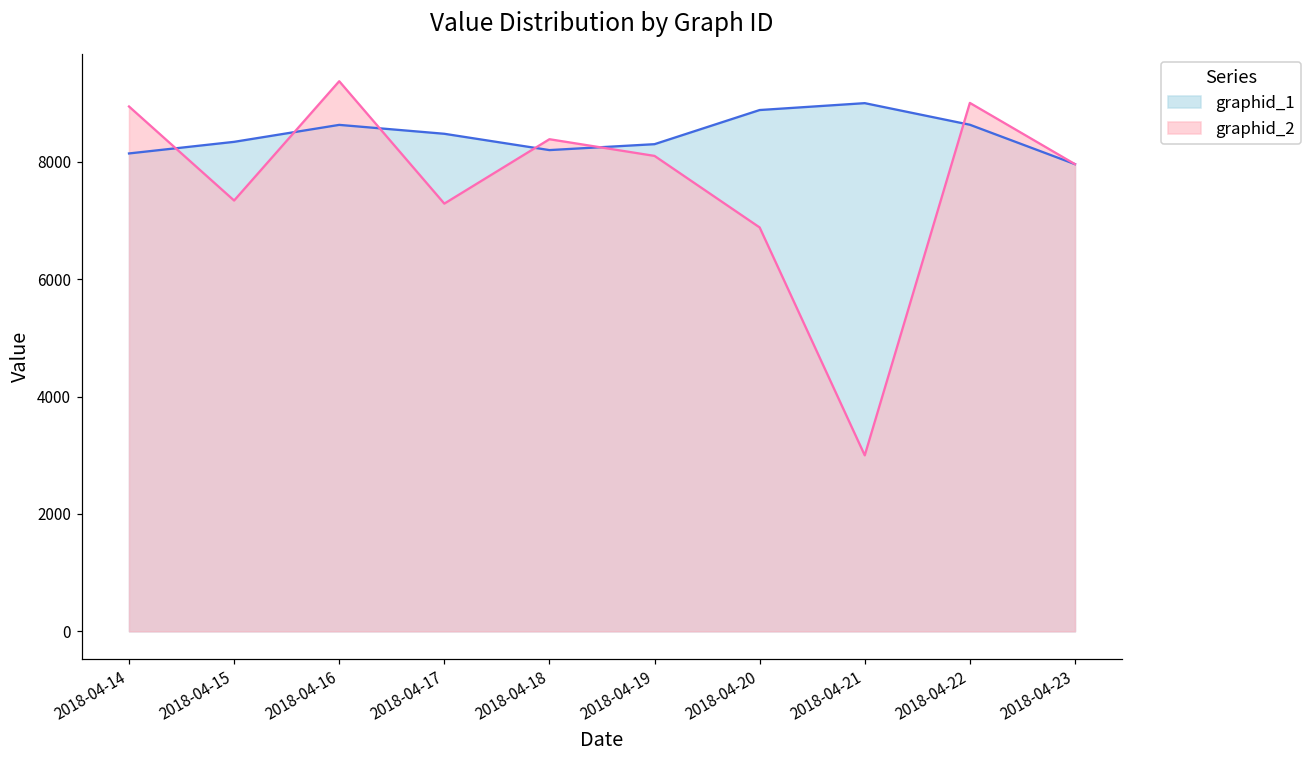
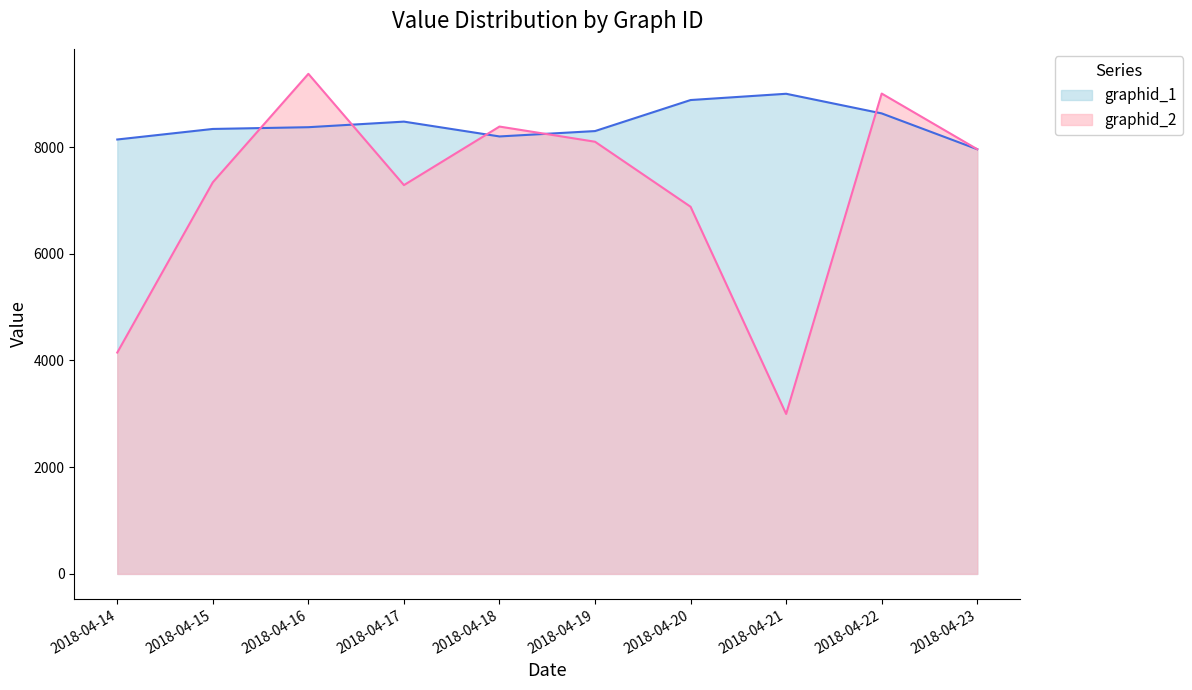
  {
    "graphid_1": {
      "2018-04-14": 8100,
      "2018-04-15": 8300,
-     "2018-04-16": 8600,
+     "2018-04-16": 8400,
      "2018-04-17": 8500,
      "2018-04-18": 8200,
      "2018-04-19": 8300,
      "2018-04-20": 8900,
      "2018-04-21": 9000,
      "2018-04-22": 8600
    },
    "graphid_2": {
-     "2018-04-14": 8900,
+     "2018-04-14": 4100,
      "2018-04-15": 7300,
      "2018-04-16": 9400,
      "2018-04-17": 7300,
      "2018-04-18": 8400,
      "2018-04-19": 8100,
      "2018-04-20": 6900,
      "2018-04-21": 3000,
      "2018-04-22": 9000
    }
  }
